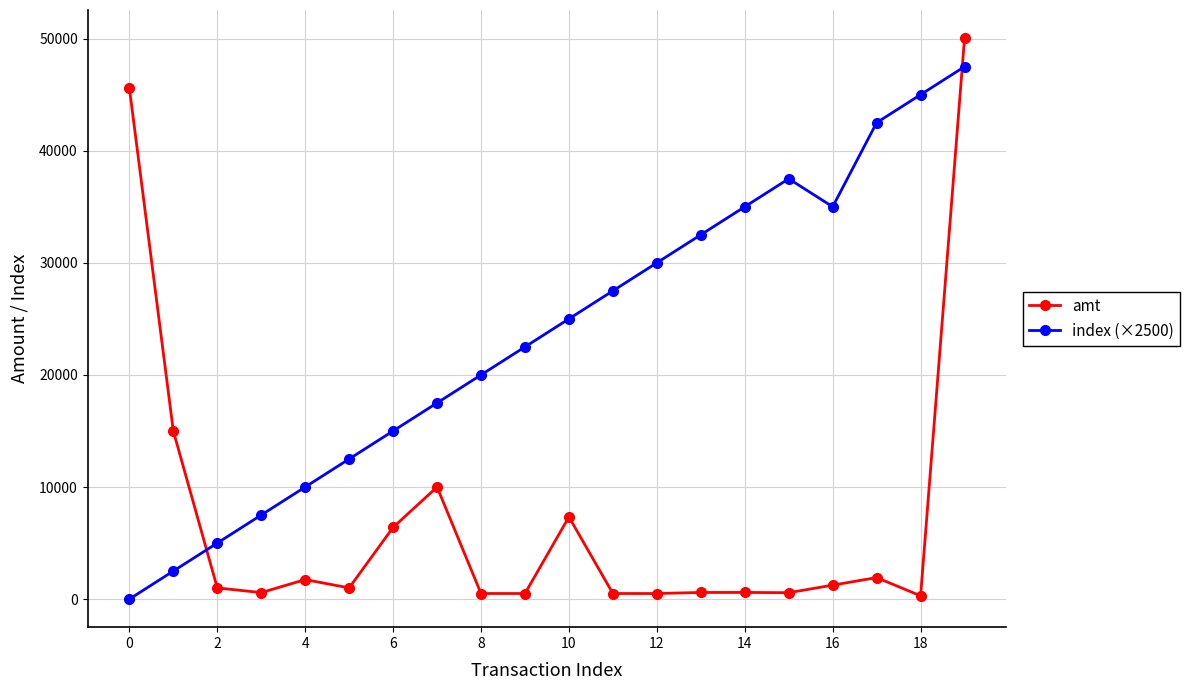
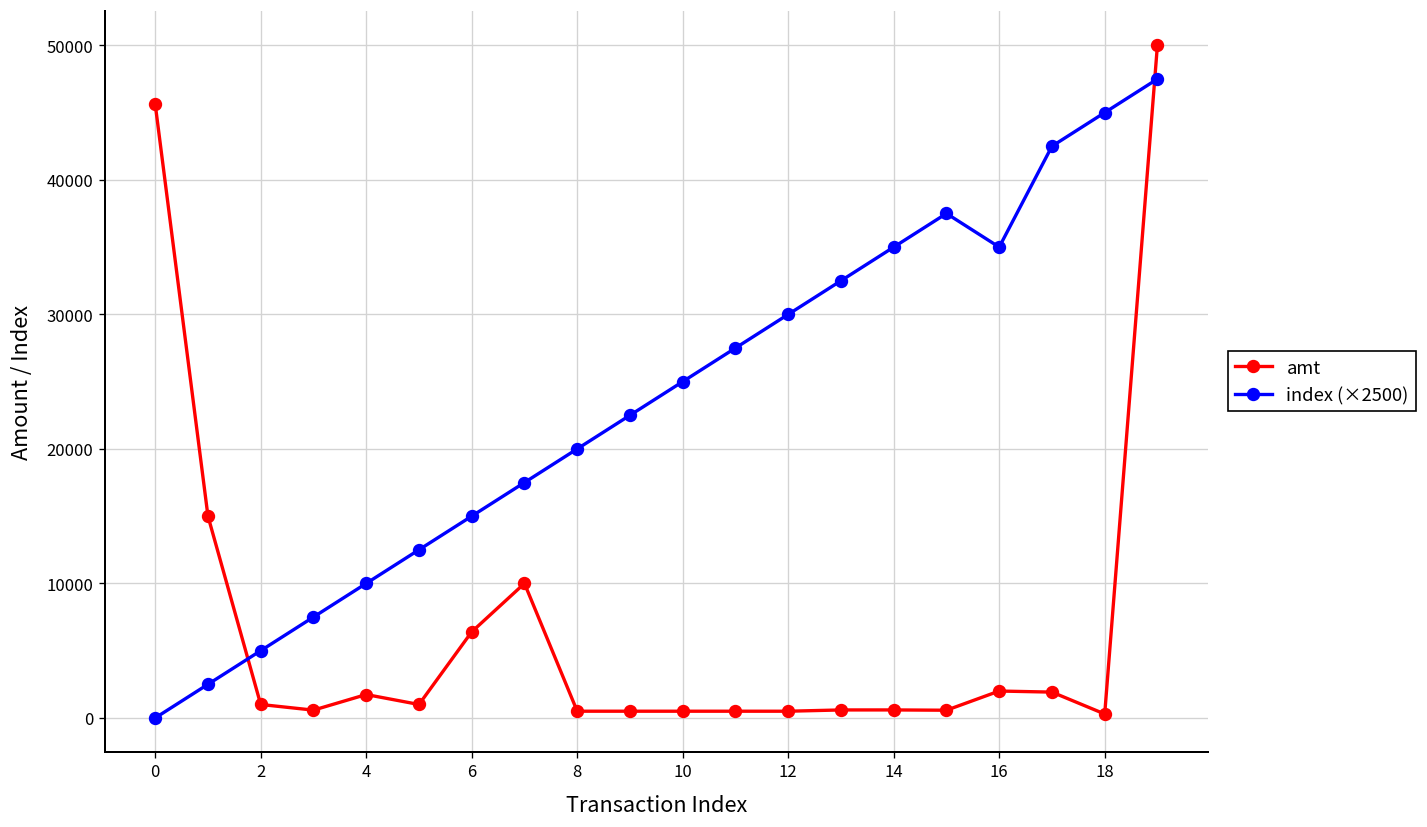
  {
    "amt": {
      "0": 45600,
      "2": 1000,
      "4": 1700,
      "6": 6400,
      "8": 500,
-     "10": 7300,
+     "10": 500,
      "12": 500,
      "14": 600,
-     "16": 1200,
+     "16": 2000,
      "18": 300
    },
    "index (×2500)": {
      "0": 0,
      "2": 5000,
      "4": 10000,
      "6": 15000,
      "8": 20000,
      "10": 25000,
      "12": 30000,
      "14": 35000,
      "16": 35000,
      "18": 45000
    }
  }
